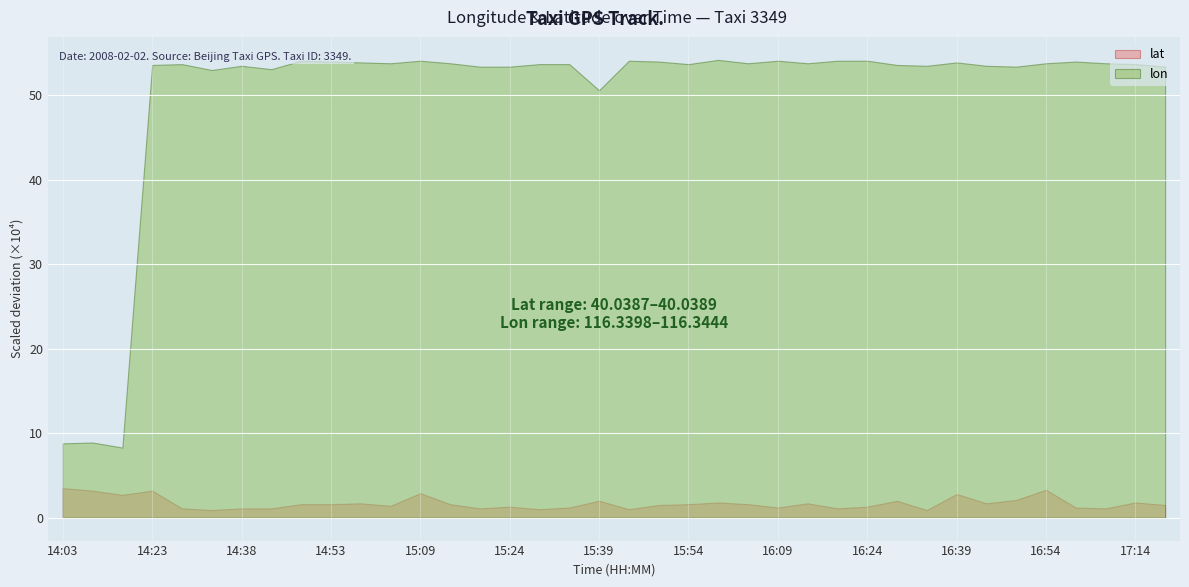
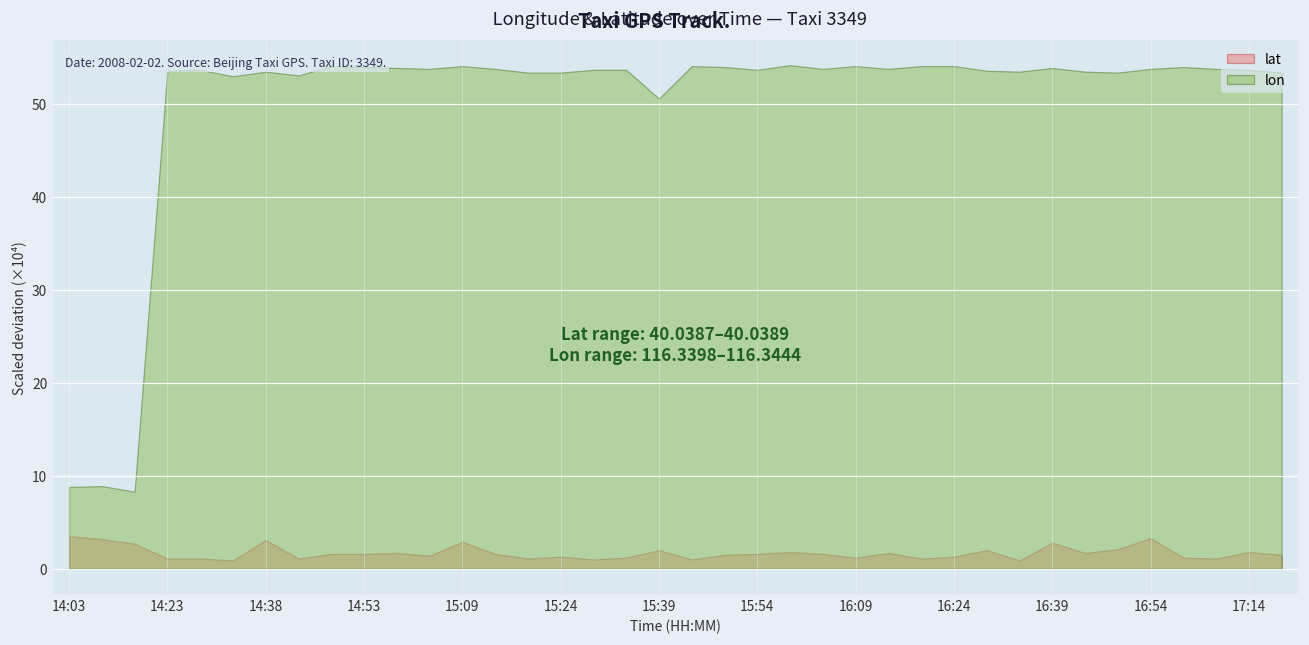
  {
    "lat": {
      "14:03": 3,
-     "14:23": 3,
-     "14:38": 1,
+     "14:23": 1,
+     "14:38": 3,
      "14:53": 2,
      "15:09": 3,
      "15:24": 1,
      "15:39": 2,
      "15:54": 2,
      "16:09": 1,
      "16:24": 1,
      "16:39": 3,
      "16:54": 3,
      "17:14": 2
    },
    "lon": {
      "14:03": 9,
      "14:23": 54,
      "14:38": 54,
      "15:09": 54,
      "15:24": 53,
      "15:39": 51,
      "15:54": 54,
      "16:09": 54,
      "16:24": 54,
      "16:39": 54,
      "16:54": 54
    }
  }
